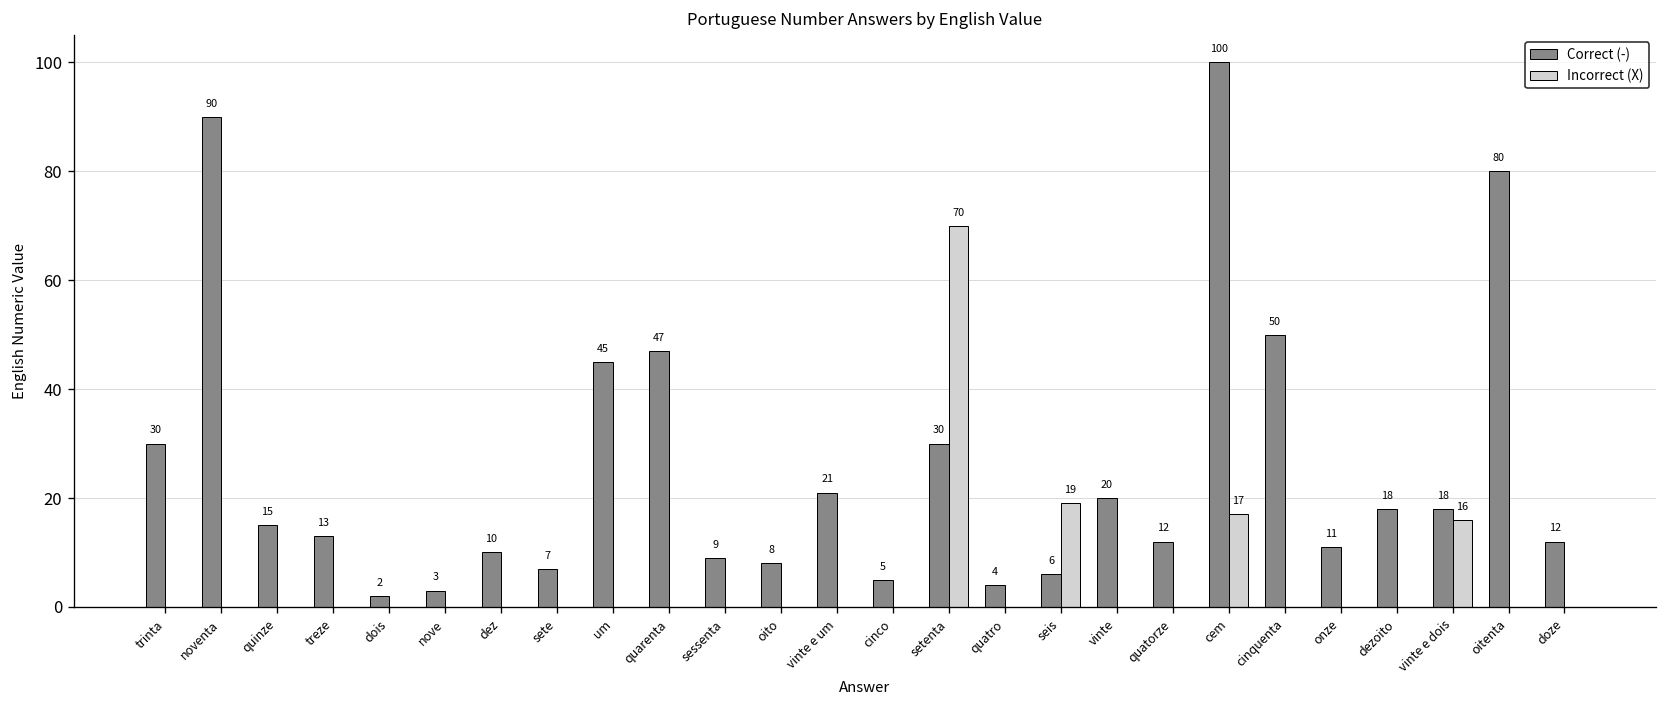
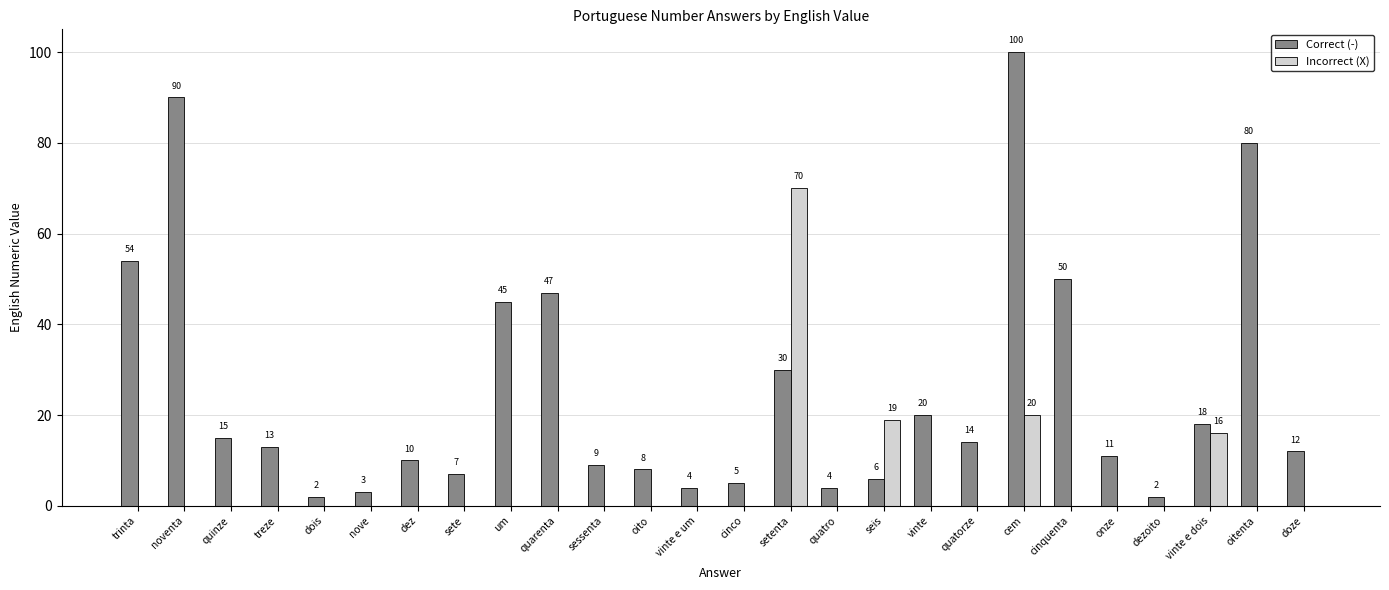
  {
    "Correct (-)": {
-     "trinta": 30,
+     "trinta": 54,
      "noventa": 90,
      "quinze": 15,
      "treze": 13,
      "dois": 2,
      "nove": 3,
      "dez": 10,
      "sete": 7,
      "um": 45,
      "quarenta": 47,
      "sessenta": 9,
      "oito": 8,
-     "vinte e um": 21,
+     "vinte e um": 4,
      "cinco": 5,
      "setenta": 30,
      "quatro": 4,
      "seis": 6,
      "vinte": 20,
-     "quatorze": 12,
+     "quatorze": 14,
      "cem": 100,
      "cinquenta": 50,
      "onze": 11,
-     "dezoito": 18,
+     "dezoito": 2,
      "vinte e dois": 18,
      "oitenta": 80,
      "doze": 12
    },
    "Incorrect (X)": {
      "setenta": 70,
      "seis": 19,
-     "cem": 17,
+     "cem": 20,
      "vinte e dois": 16
    }
  }
